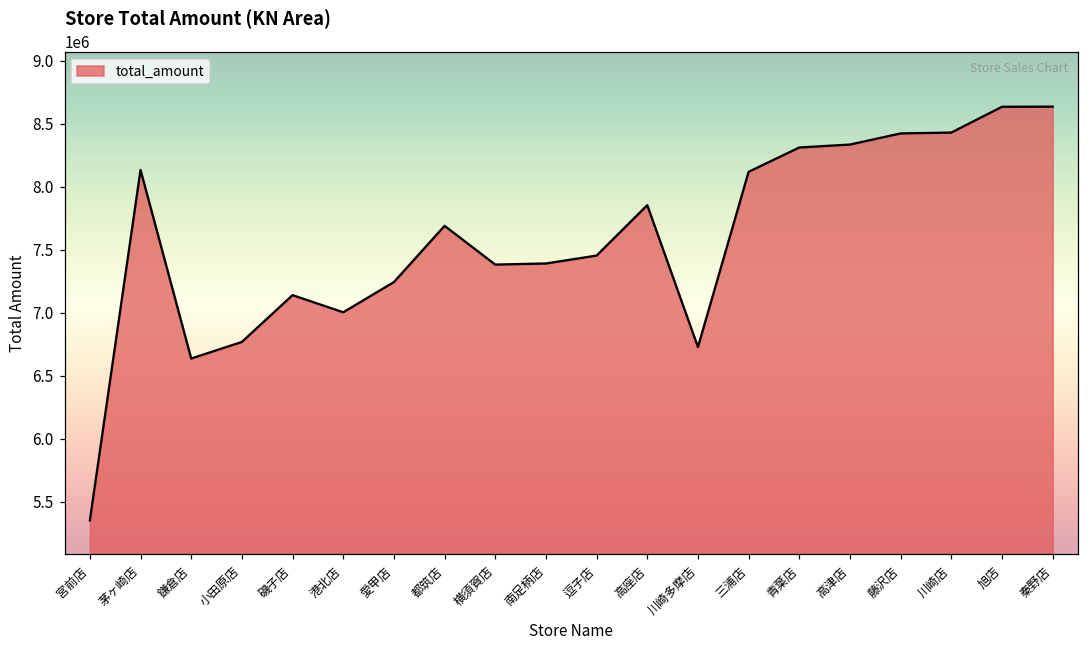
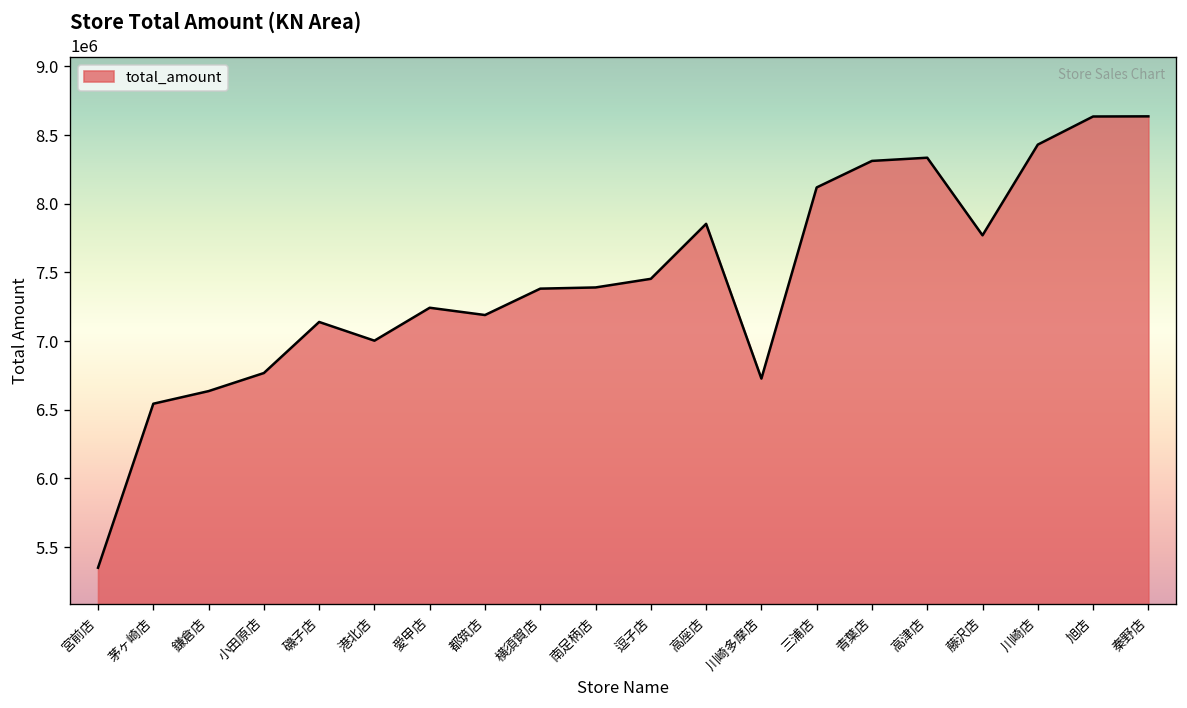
  {
    "宮前店": 5350000,
-   "茅ヶ崎店": 8130000,
+   "茅ヶ崎店": 6540000,
    "鎌倉店": 6640000,
    "小田原店": 6770000,
    "磯子店": 7140000,
    "港北店": 7000000,
    "愛甲店": 7240000,
-   "都筑店": 7690000,
+   "都筑店": 7190000,
    "横須賀店": 7380000,
    "南足柄店": 7390000,
    "逗子店": 7450000,
    "高座店": 7850000,
    "川崎多摩店": 6730000,
    "三浦店": 8120000,
    "青葉店": 8310000,
    "高津店": 8340000,
-   "藤沢店": 8420000,
+   "藤沢店": 7770000,
    "川崎店": 8430000,
    "旭店": 8640000,
    "秦野店": 8640000
  }
